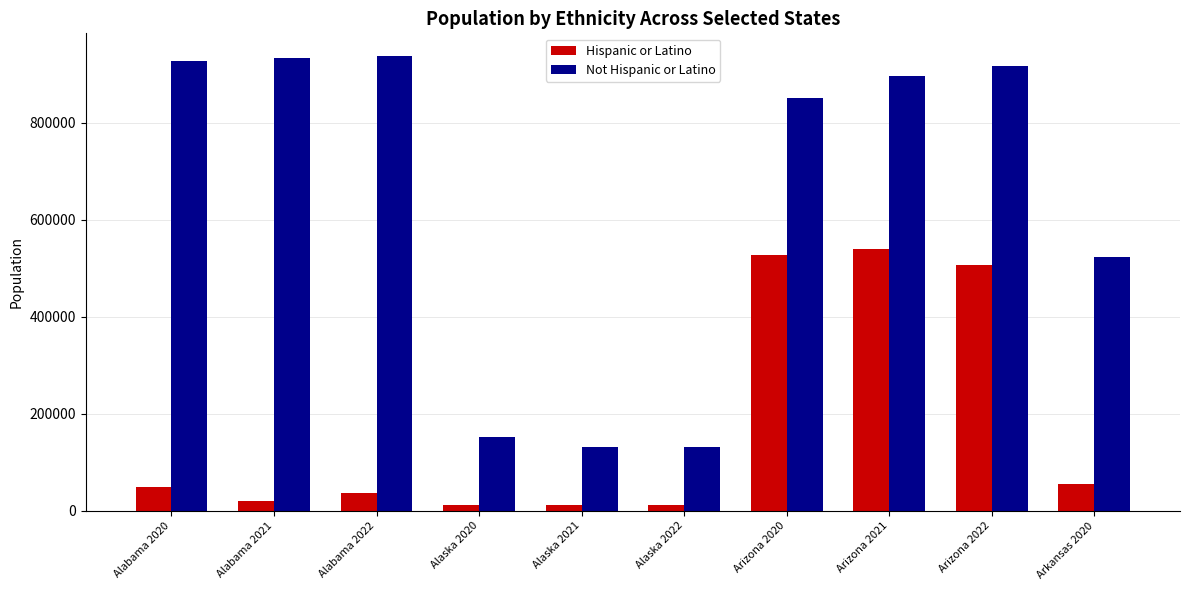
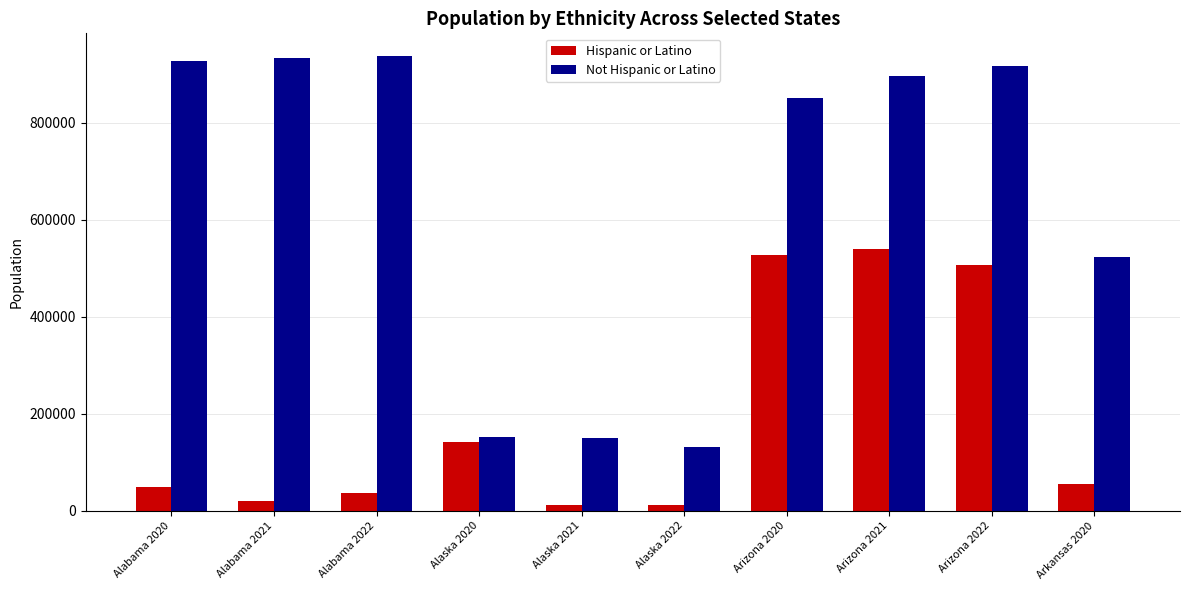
  {
    "Hispanic or Latino": {
      "Alabama 2020": 50000,
      "Alabama 2021": 20000,
      "Alabama 2022": 40000,
-     "Alaska 2020": 10000,
+     "Alaska 2020": 140000,
      "Alaska 2021": 10000,
      "Alaska 2022": 10000,
      "Arizona 2020": 530000,
      "Arizona 2021": 540000,
      "Arizona 2022": 510000,
      "Arkansas 2020": 50000
    },
    "Not Hispanic or Latino": {
      "Alabama 2020": 930000,
      "Alabama 2021": 930000,
      "Alabama 2022": 940000,
      "Alaska 2020": 150000,
-     "Alaska 2021": 130000,
+     "Alaska 2021": 150000,
      "Alaska 2022": 130000,
      "Arizona 2020": 850000,
      "Arizona 2021": 900000,
      "Arizona 2022": 920000,
      "Arkansas 2020": 520000
    }
  }
